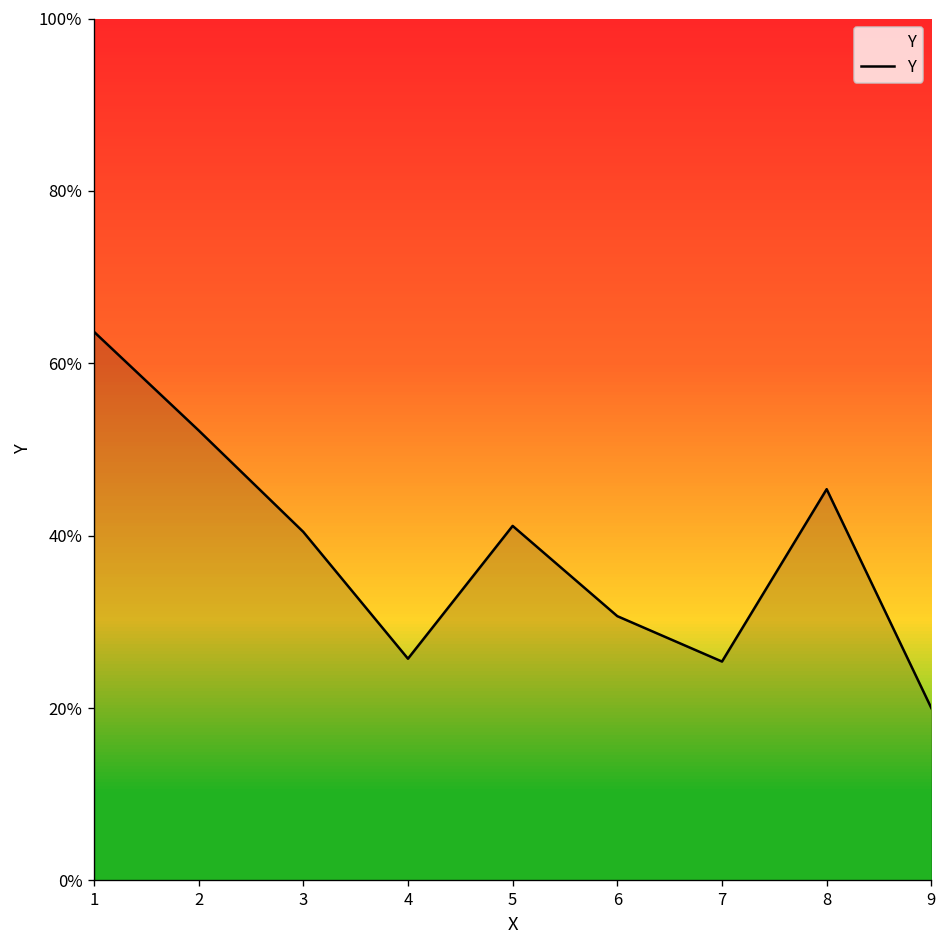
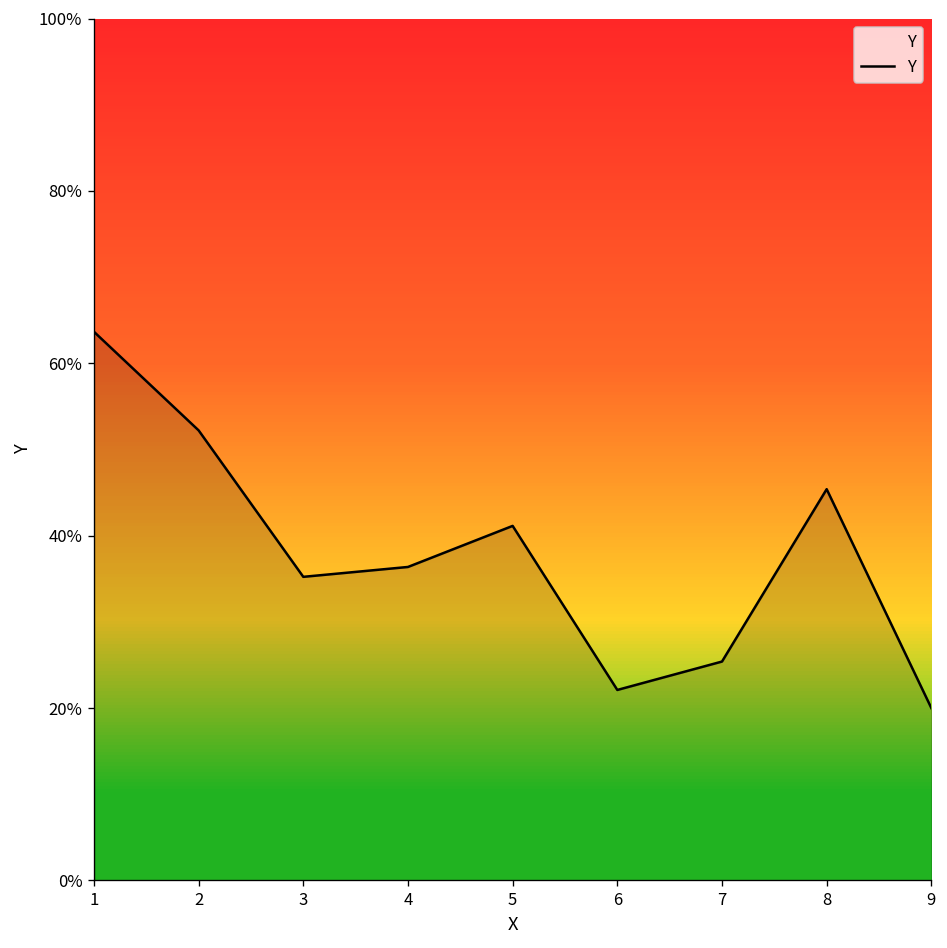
  {
    "1": "64%",
    "2": "52%",
-   "3": "40%",
-   "4": "26%",
+   "3": "35%",
+   "4": "36%",
    "5": "41%",
-   "6": "31%",
+   "6": "22%",
    "7": "25%",
    "8": "45%",
    "9": "20%"
  }
